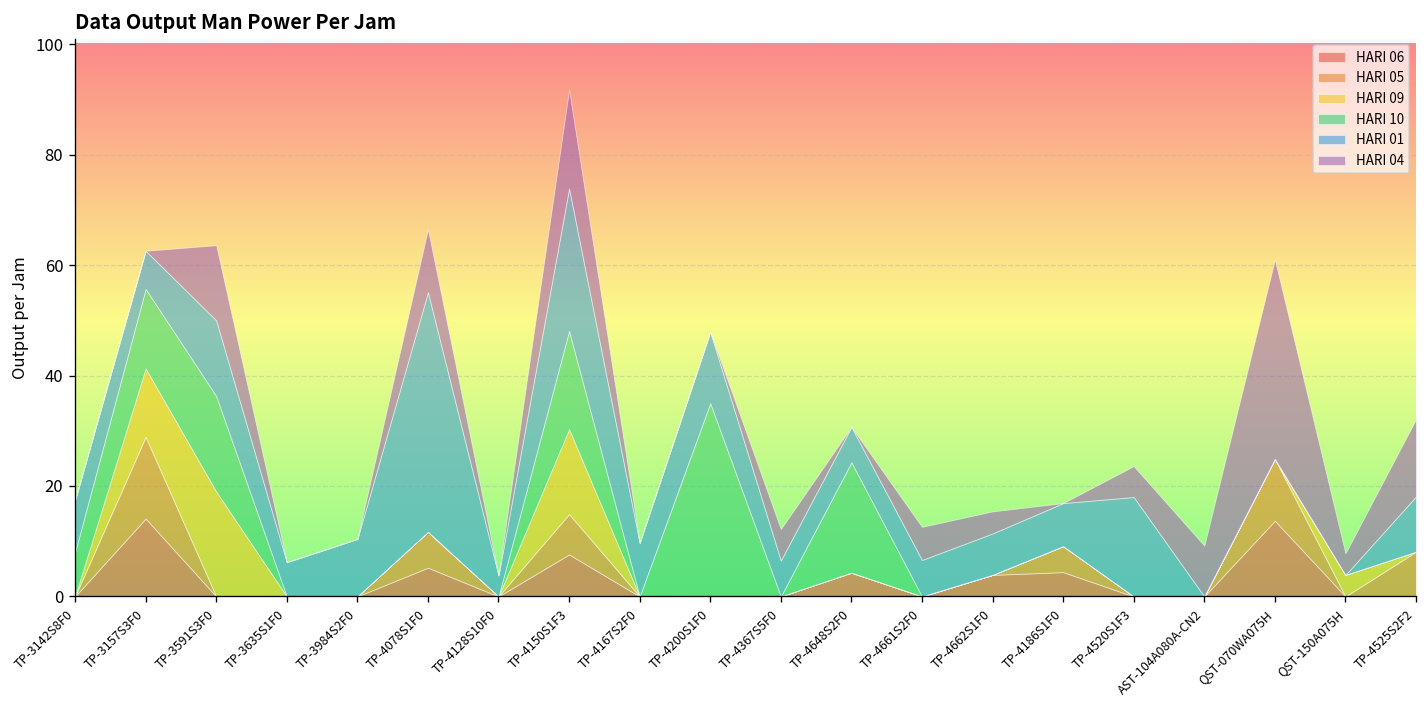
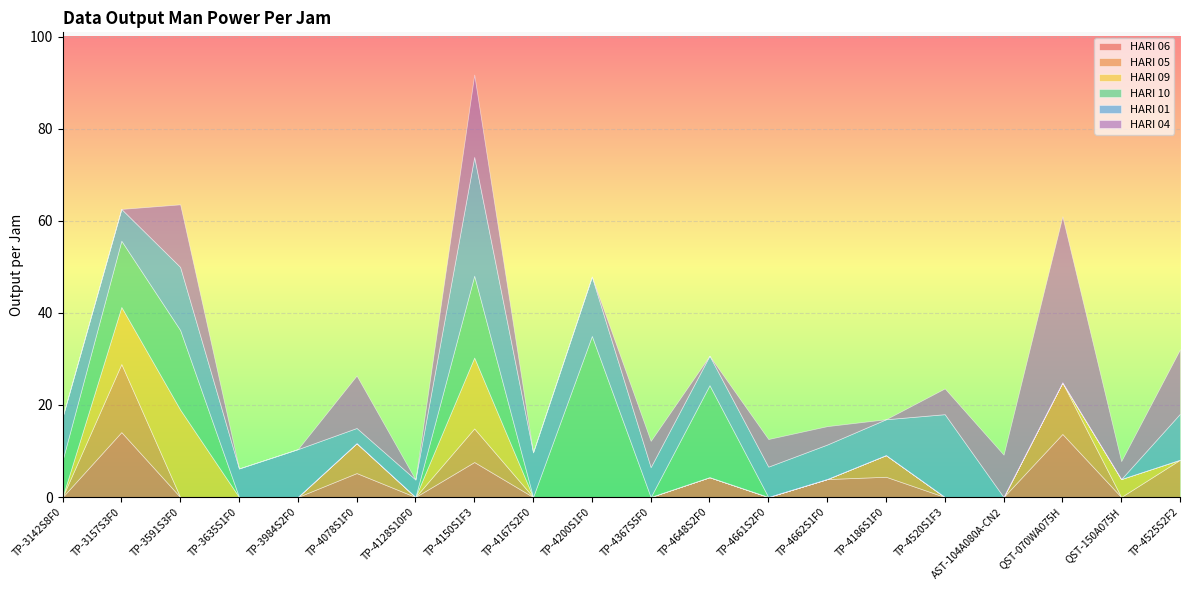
  {
    "HARI 10": {
      "TP-3142S8F0": 8,
      "TP-3157S3F0": 14,
      "TP-3591S3F0": 17,
      "TP-4150S1F3": 18,
      "TP-4200S1F0": 35,
      "TP-4648S2F0": 20
    },
    "HARI 01": {
      "TP-3591S3F0": 14,
-     "TP-4078S1F0": 43,
+     "TP-4078S1F0": 3,
      "TP-4150S1F3": 26,
      "TP-4367S5F0": 7,
      "TP-4661S2F0": 7,
      "TP-4662S1F0": 8,
      "TP-4520S1F3": 18,
      "TP-4525S2F2": 10
    },
    "HARI 04": {
      "TP-3591S3F0": 14,
      "TP-4078S1F0": 11,
      "TP-4150S1F3": 18,
      "TP-4367S5F0": 6,
      "TP-4661S2F0": 6,
      "TP-4662S1F0": 4,
      "TP-4520S1F3": 6,
      "AST-104A080A-CN2": 9,
      "QST-070WA075H": 36,
      "QST-150A075H": 4,
      "TP-4525S2F2": 14
    }
  }
